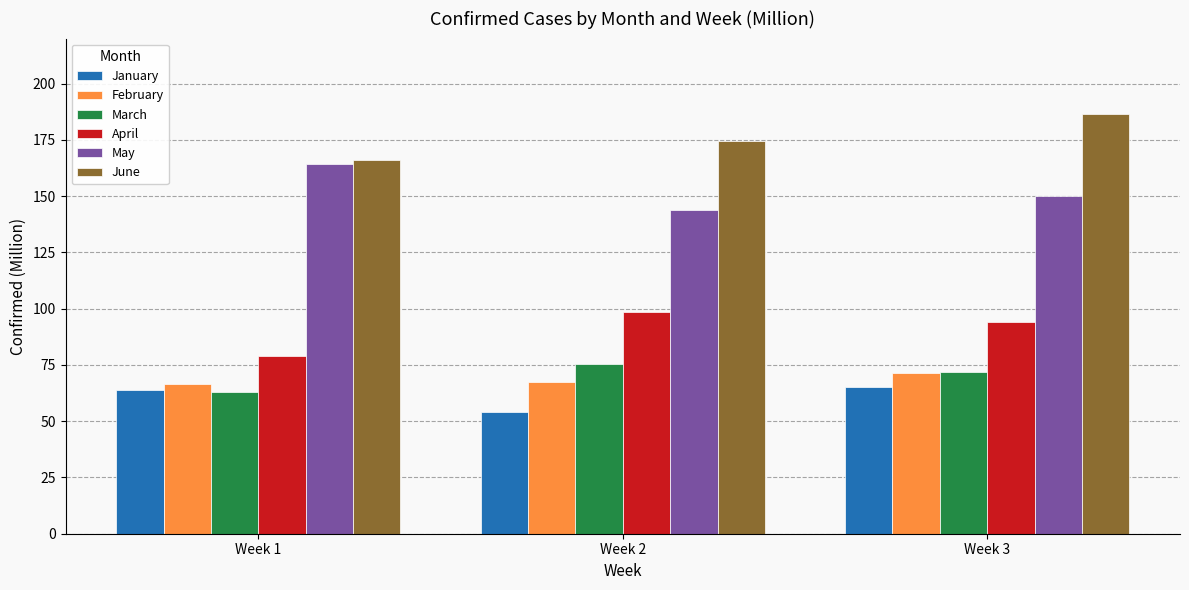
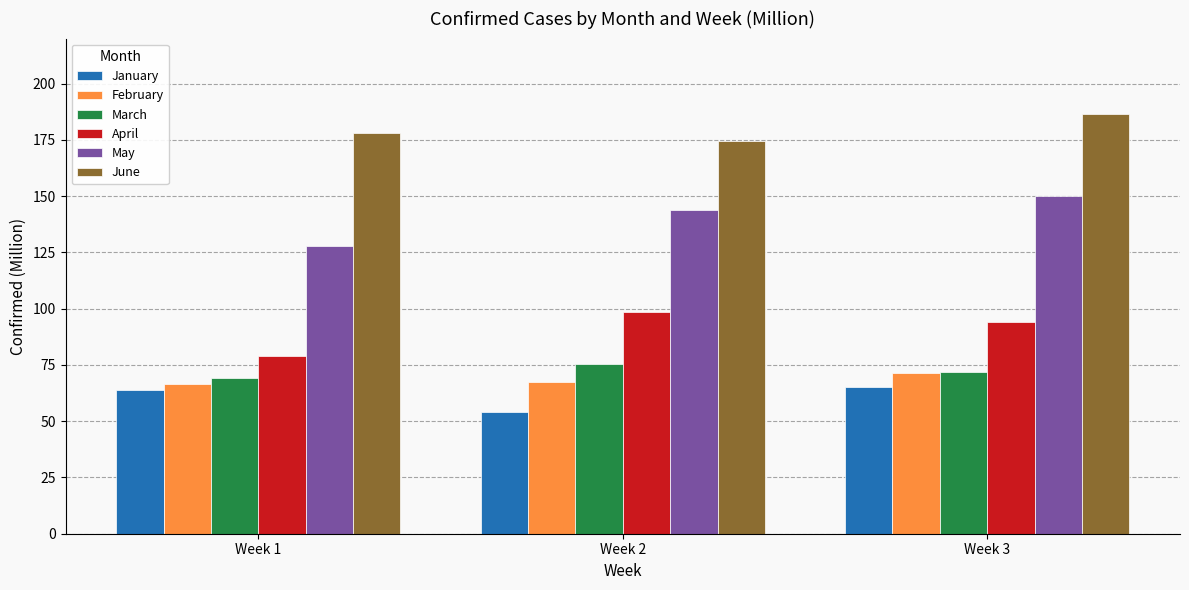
  {
    "January": {
      "Week 1": 64,
      "Week 2": 54,
      "Week 3": 65
    },
    "February": {
      "Week 1": 67,
      "Week 2": 67,
      "Week 3": 71
    },
    "March": {
-     "Week 1": 63,
+     "Week 1": 69,
      "Week 2": 75,
      "Week 3": 72
    },
    "April": {
      "Week 1": 79,
      "Week 2": 99,
      "Week 3": 94
    },
    "May": {
-     "Week 1": 164,
+     "Week 1": 128,
      "Week 2": 144,
      "Week 3": 150
    },
    "June": {
-     "Week 1": 166,
+     "Week 1": 178,
      "Week 2": 174,
      "Week 3": 186
    }
  }
